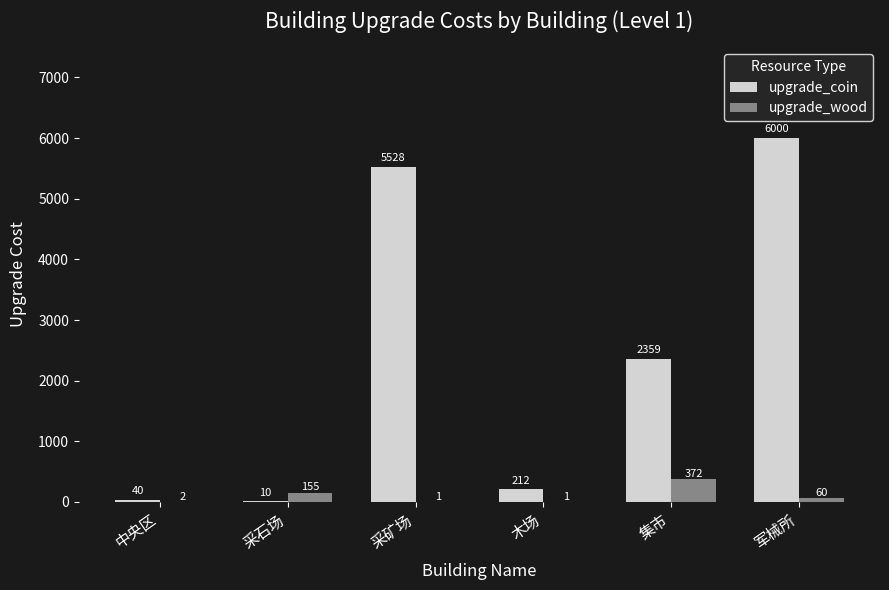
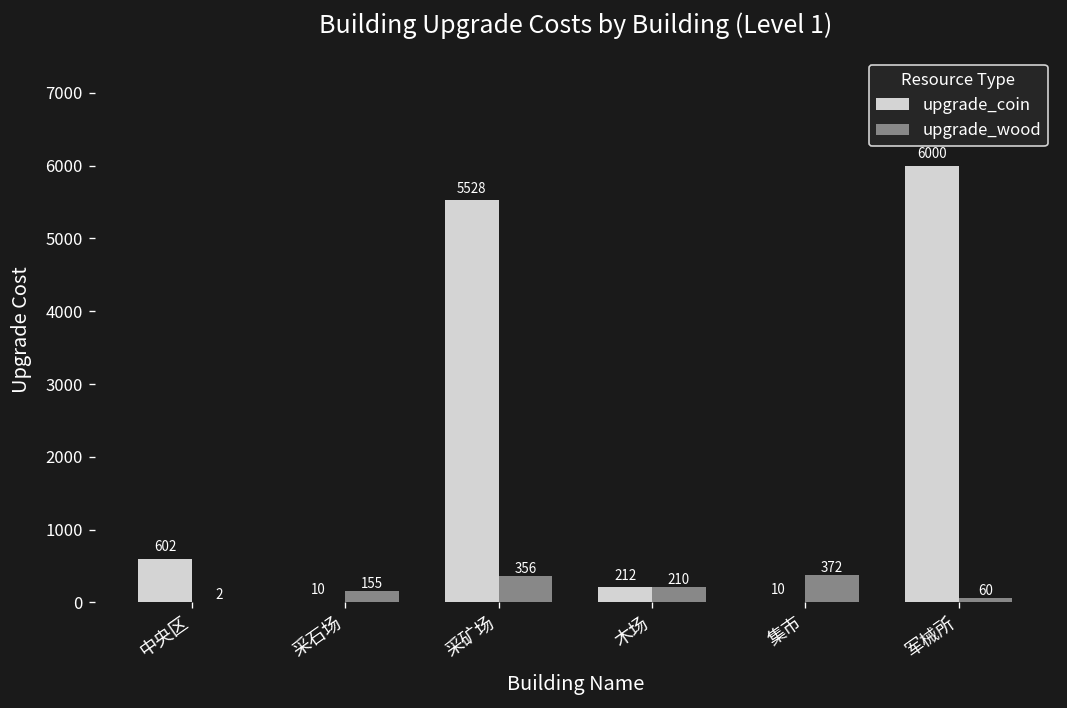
  {
    "upgrade_coin": {
-     "中央区": 40,
+     "中央区": 602,
      "采石场": 10,
      "采矿场": 5528,
      "木场": 212,
-     "集市": 2359,
+     "集市": 10,
      "军械所": 6000
    },
    "upgrade_wood": {
      "中央区": 2,
      "采石场": 155,
-     "采矿场": 1,
-     "木场": 1,
+     "采矿场": 356,
+     "木场": 210,
      "集市": 372,
      "军械所": 60
    }
  }
